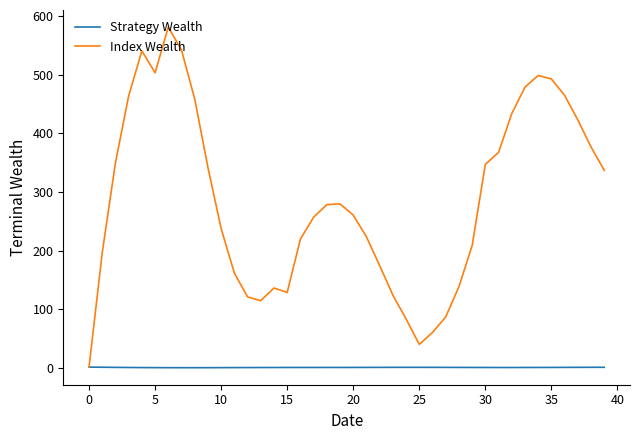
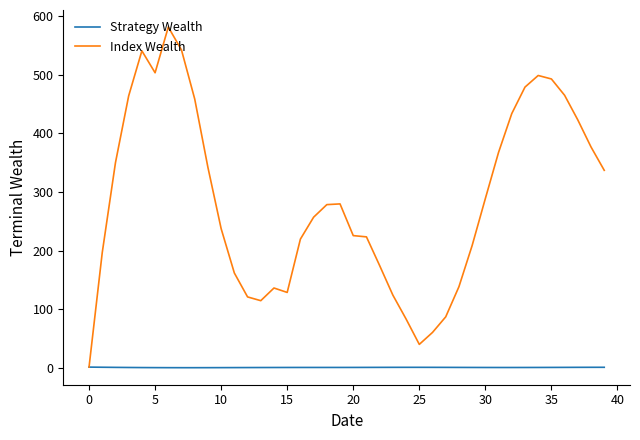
  {
    "Strategy Wealth": {
      "5": 0,
      "10": 0,
      "15": 0,
      "20": 0,
      "25": 0,
      "30": 0,
      "35": 0
    },
    "Index Wealth": {
      "5": 500,
      "10": 240,
      "15": 130,
-     "20": 260,
+     "20": 230,
      "25": 40,
-     "30": 350,
+     "30": 290,
      "35": 490
    }
  }
